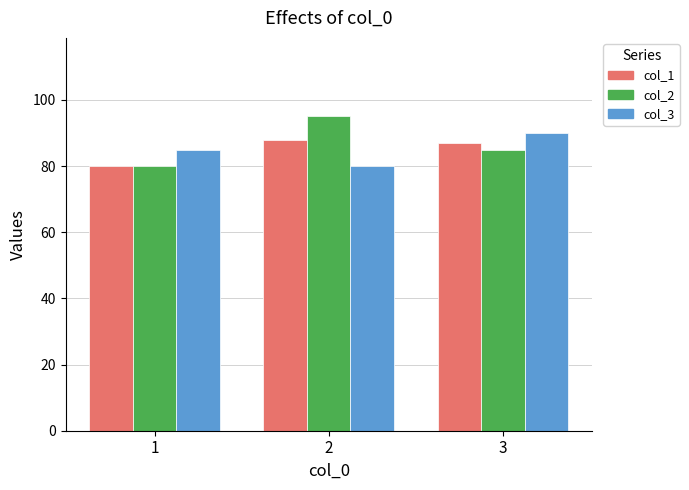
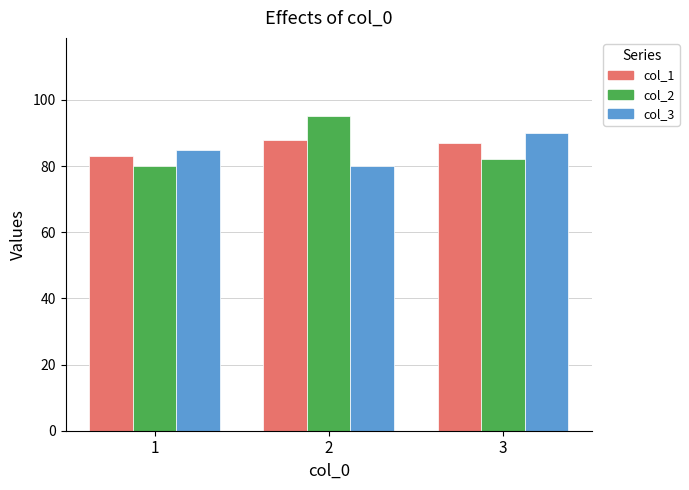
  {
    "col_1": {
-     "1": 80,
+     "1": 83,
      "2": 88,
      "3": 87
    },
    "col_2": {
      "1": 80,
      "2": 95,
-     "3": 85
+     "3": 82
    },
    "col_3": {
      "1": 85,
      "2": 80,
      "3": 90
    }
  }
